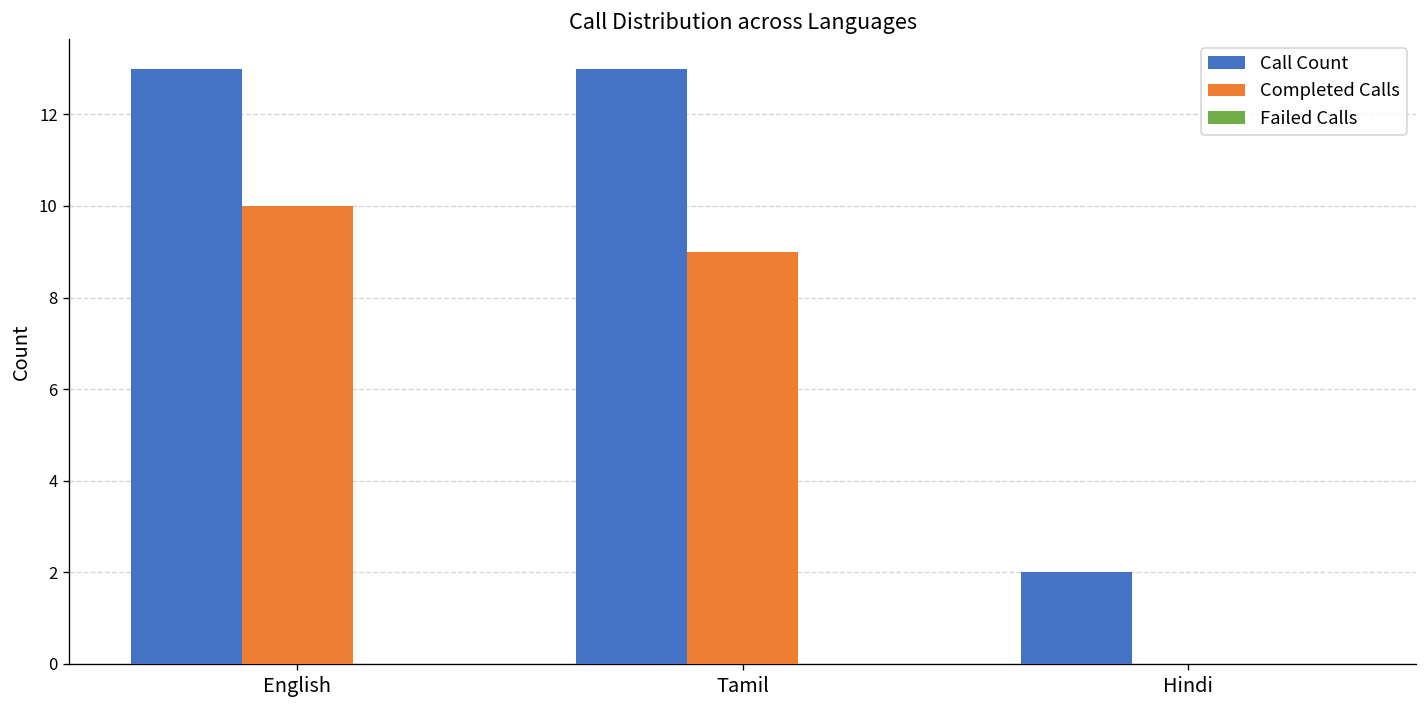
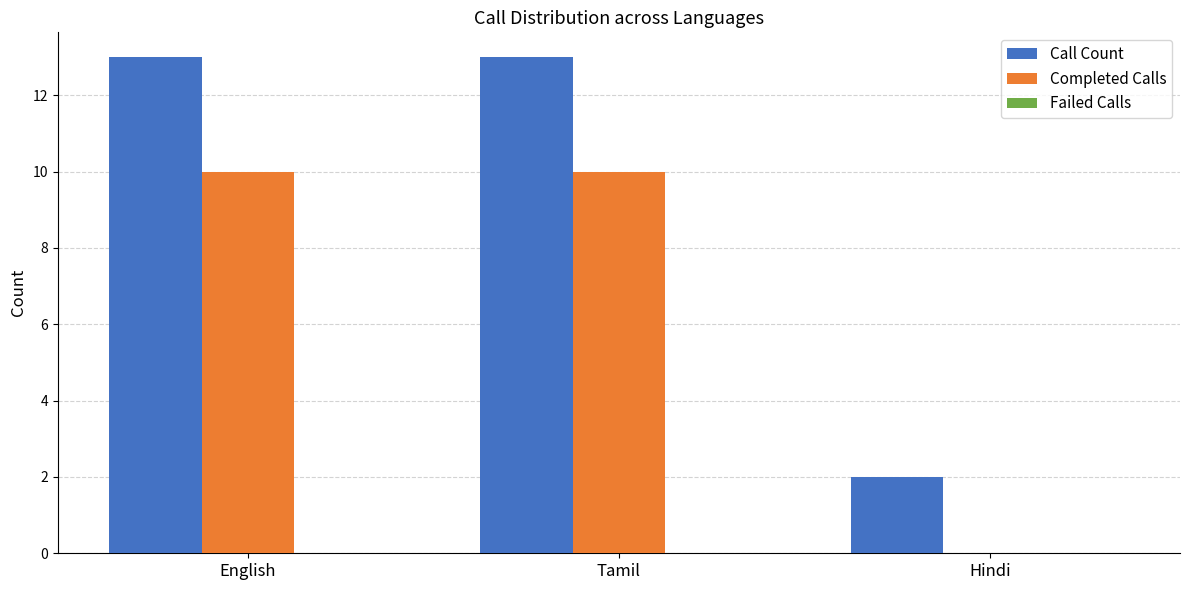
  {
    "Call Count": {
      "English": 13,
      "Tamil": 13,
      "Hindi": 2
    },
    "Completed Calls": {
      "English": 10,
-     "Tamil": 9,
+     "Tamil": 10,
      "Hindi": 0
    },
    "Failed Calls": {
      "English": 0,
      "Tamil": 0,
      "Hindi": 0
    }
  }
